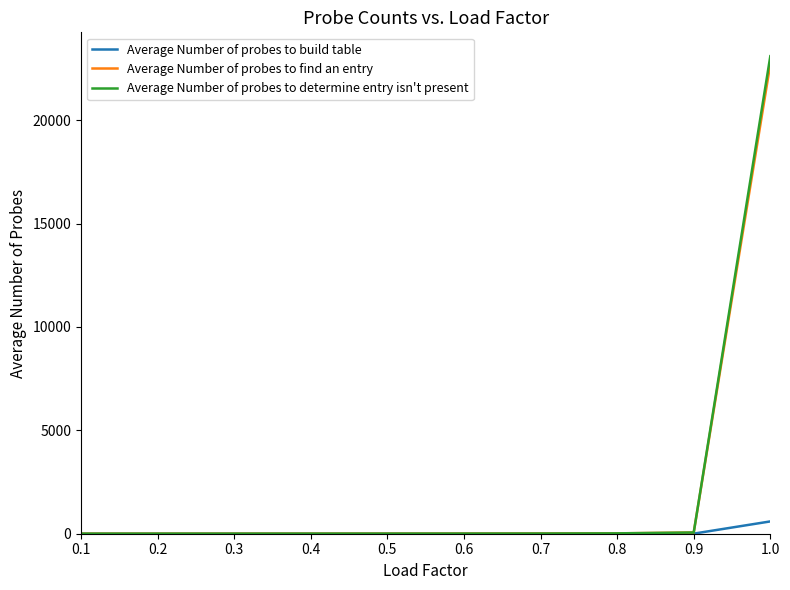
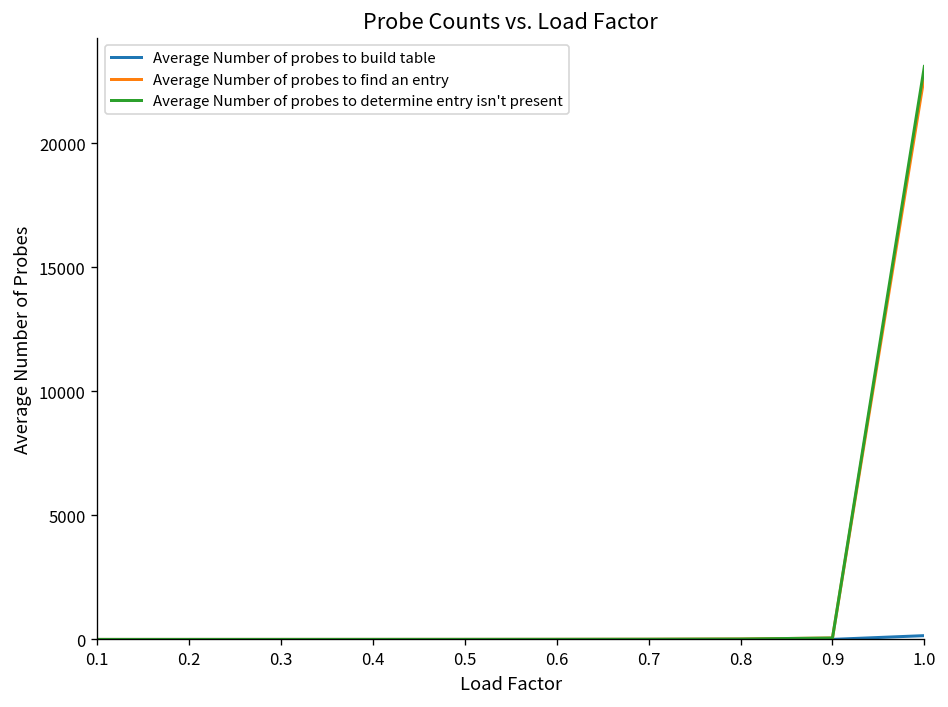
  {
    "Average Number of probes to build table": {
-     "1.0": 600
+     "1.0": 200
    },
    "Average Number of probes to find an entry": {
      "1.0": 22700
    },
    "Average Number of probes to determine entry isn't present": {
      "1.0": 23100
    }
  }
